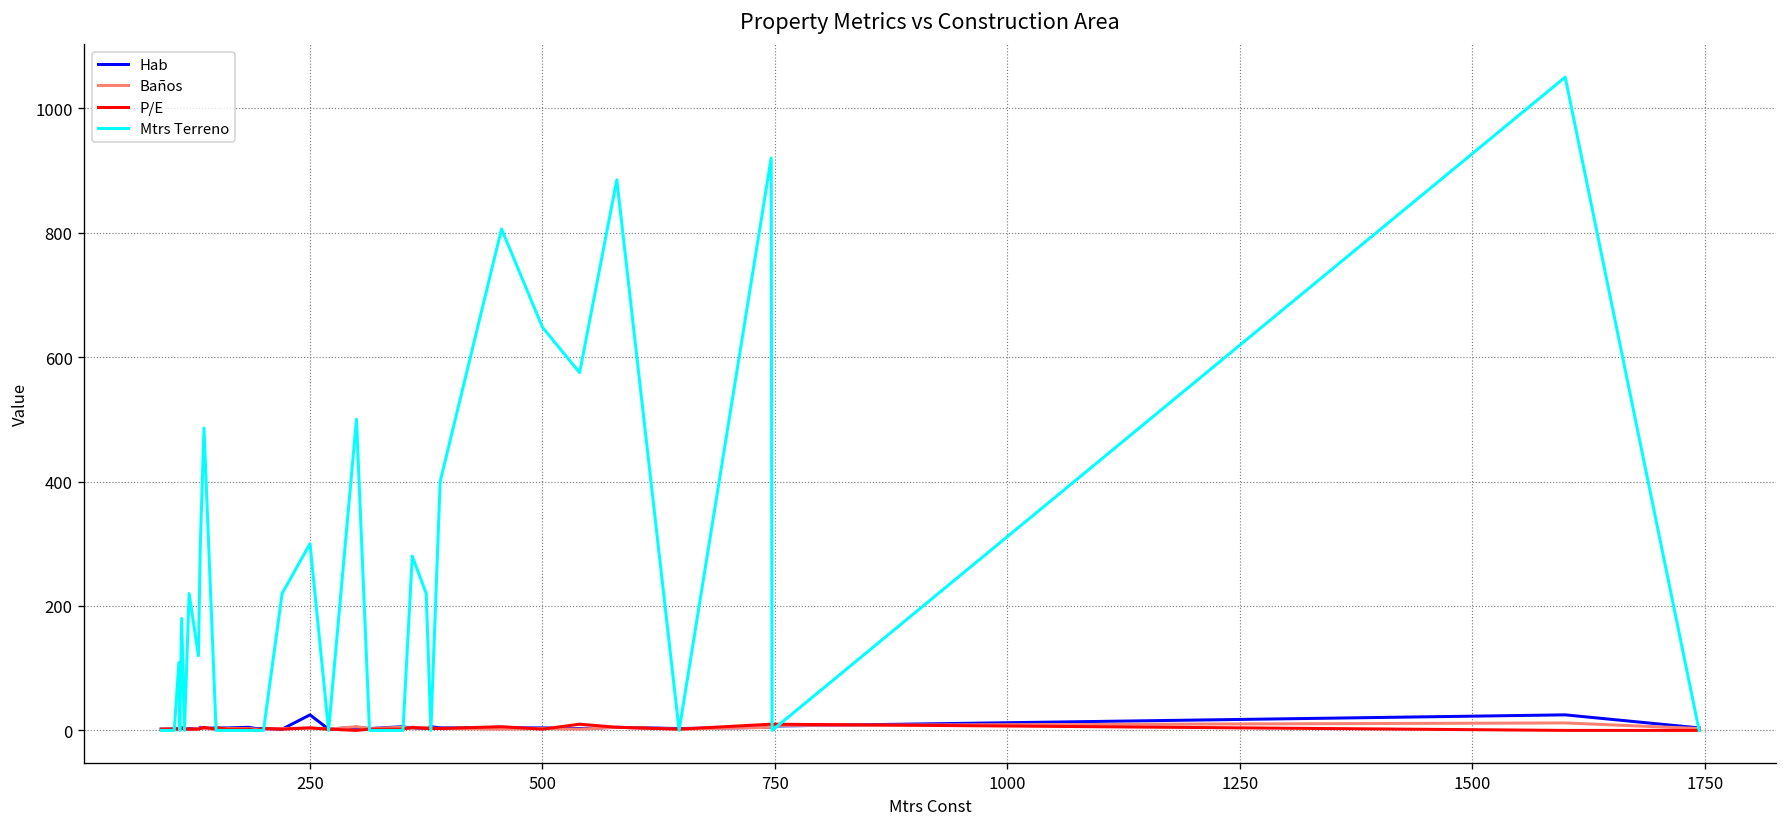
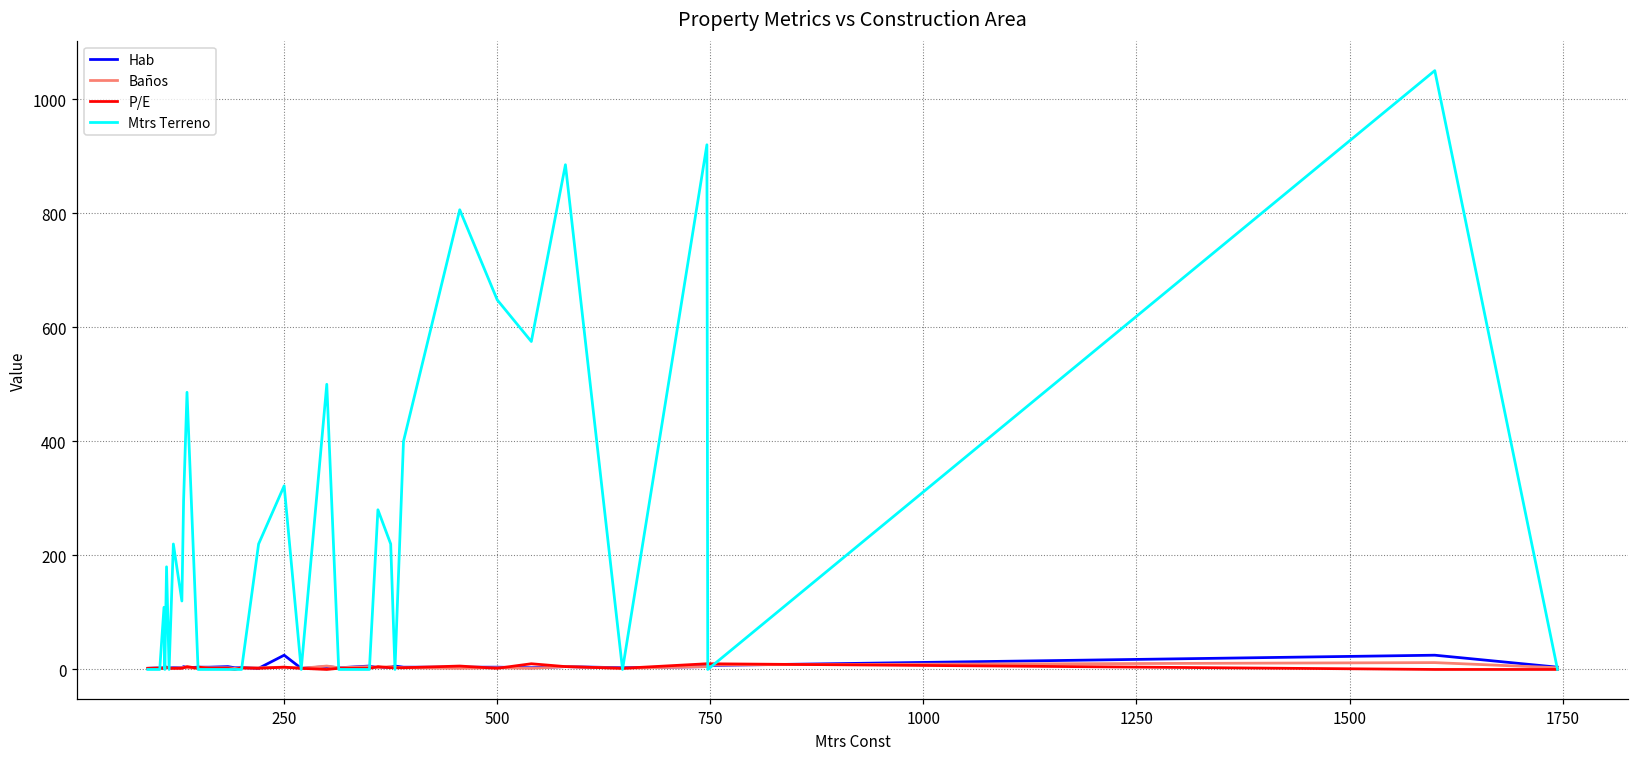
  {
    "Hab": {
      "250": 30
    },
    "Mtrs Terreno": {
-     "250": 300,
+     "250": 320,
      "500": 650
    }
  }
